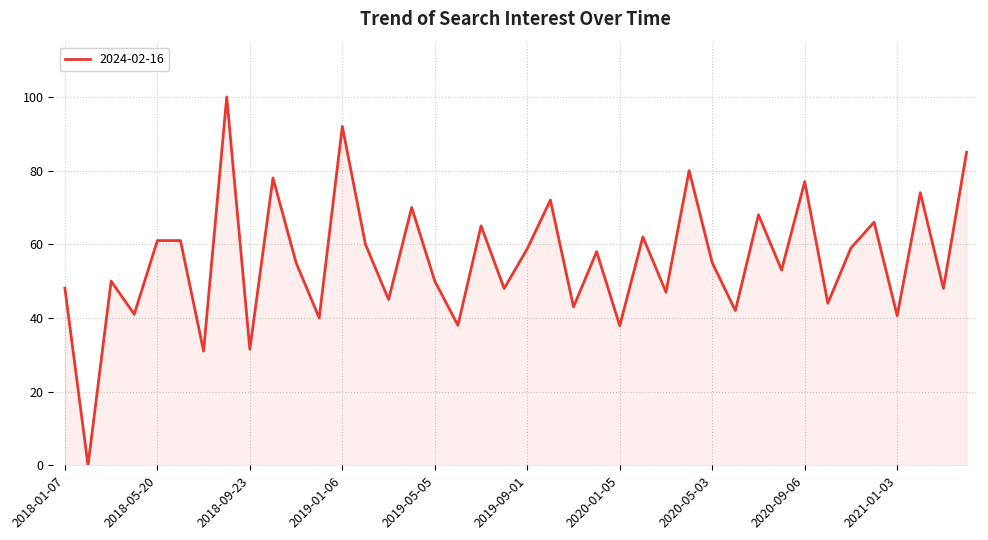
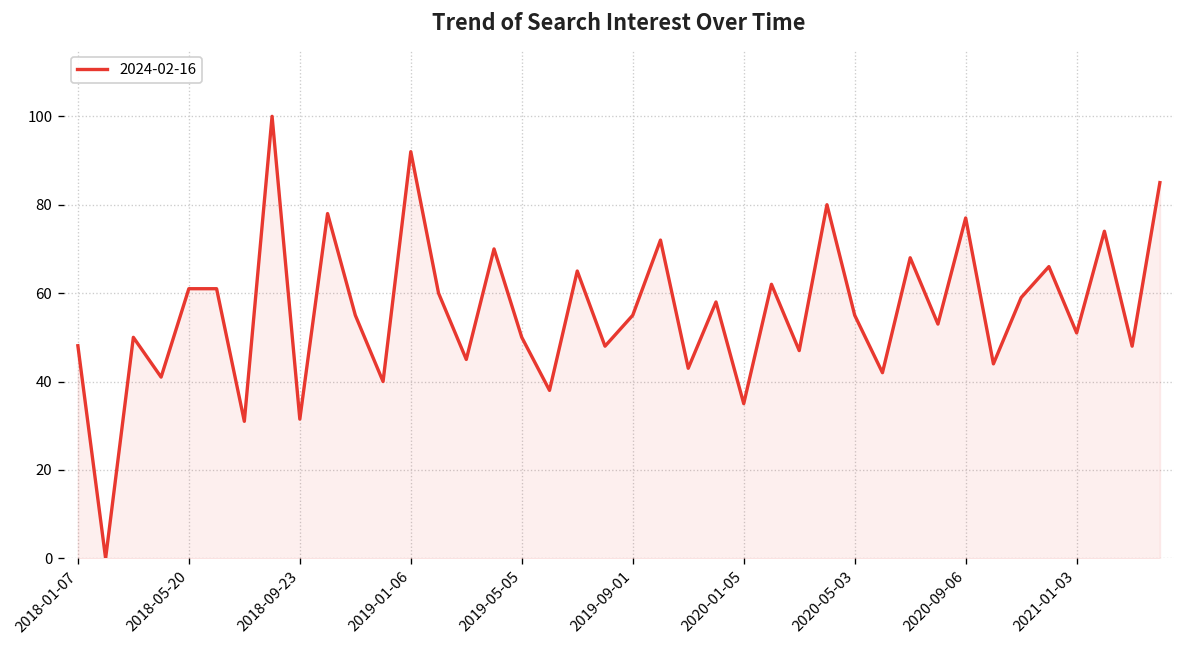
  {
    "2018-01-07": 48,
    "2018-05-20": 61,
    "2018-09-23": 32,
    "2019-01-06": 92,
    "2019-05-05": 50,
-   "2019-09-01": 59,
-   "2020-01-05": 38,
+   "2019-09-01": 55,
+   "2020-01-05": 35,
    "2020-05-03": 55,
    "2020-09-06": 77,
-   "2021-01-03": 41
+   "2021-01-03": 51
  }
